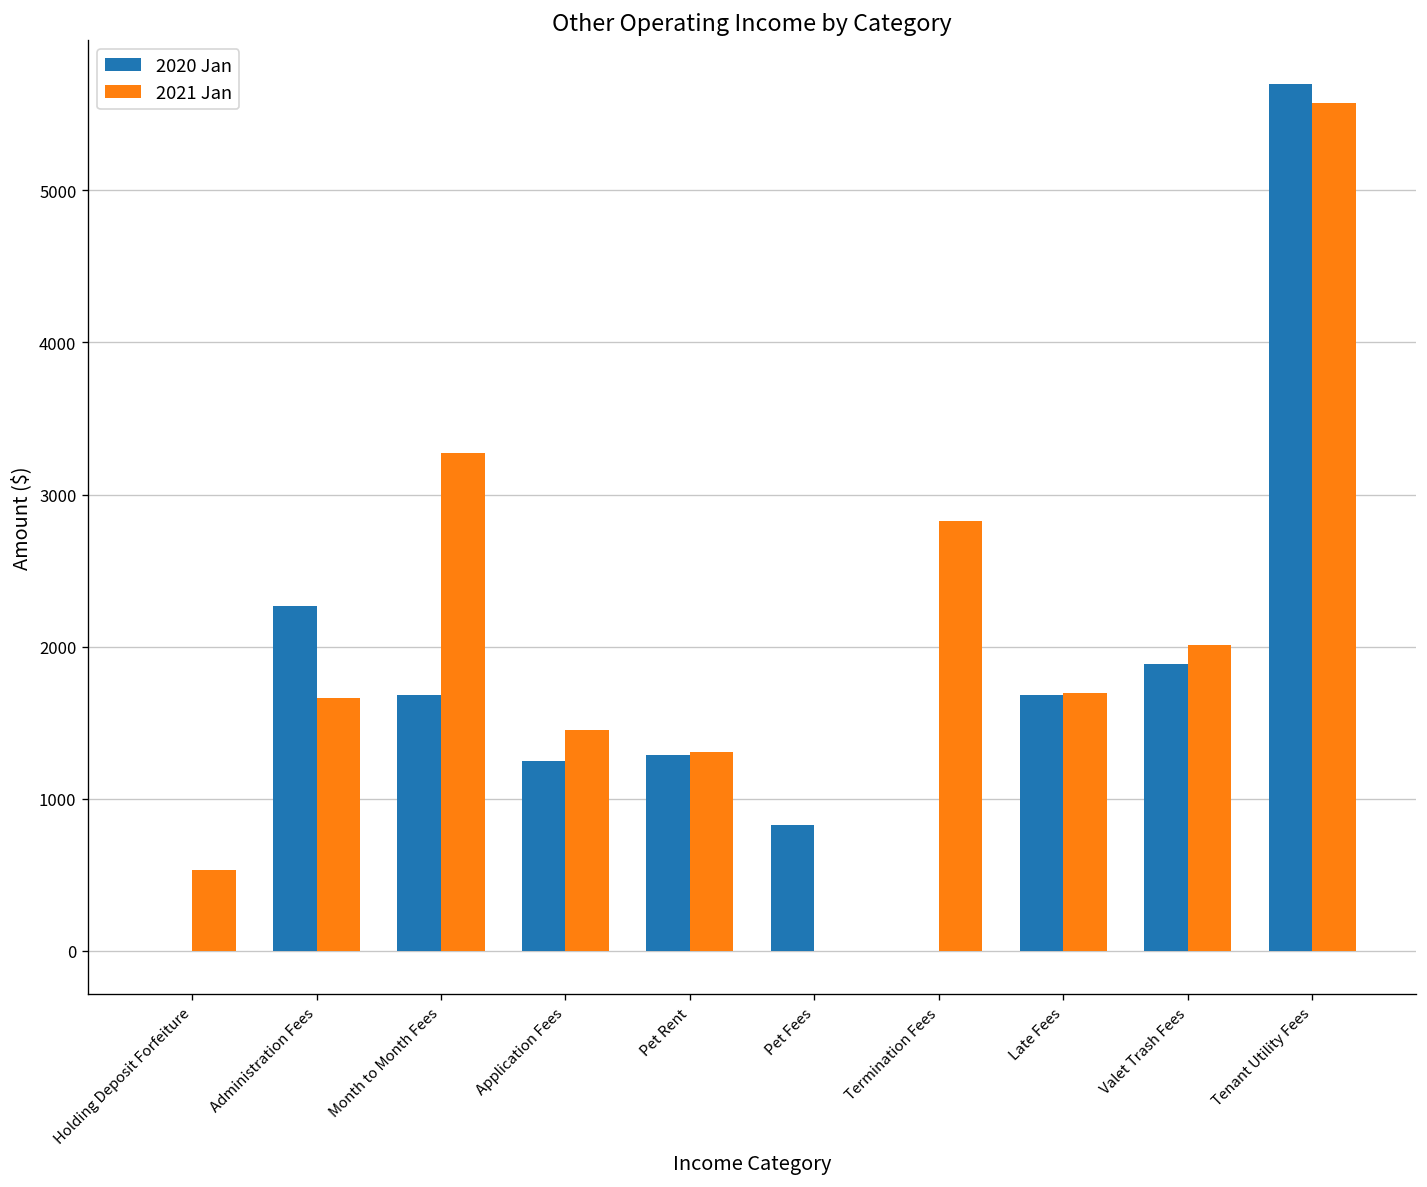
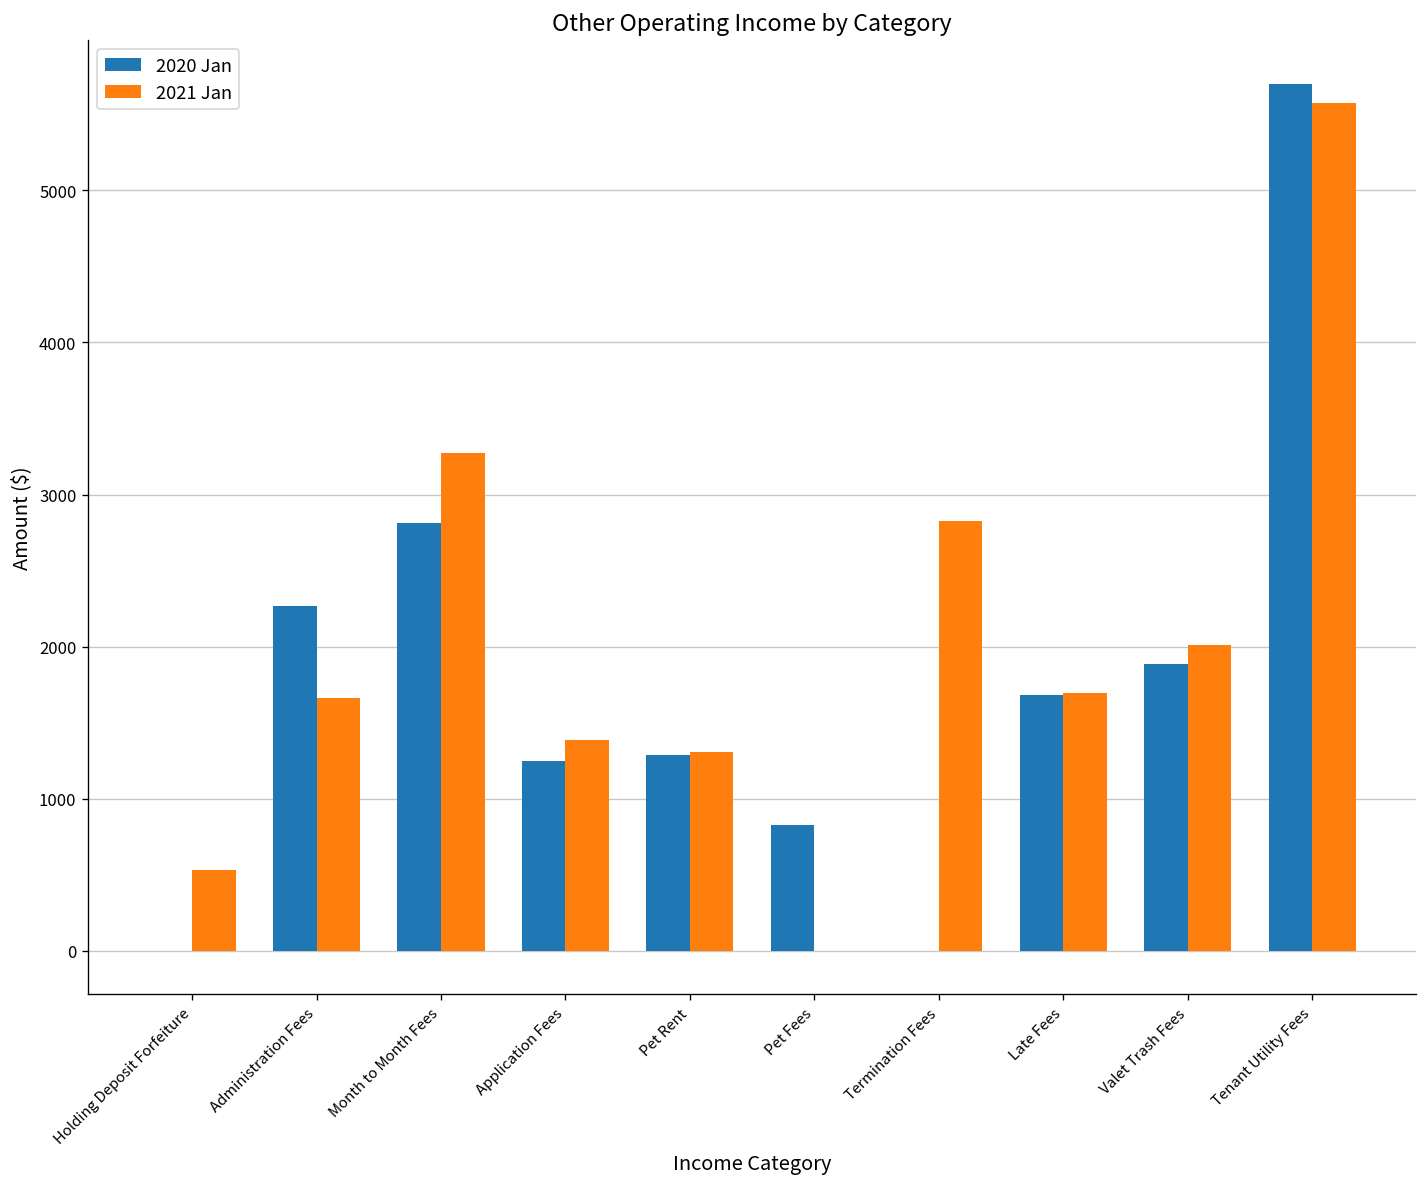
  {
    "2020 Jan": {
      "Administration Fees": 2260,
-     "Month to Month Fees": 1680,
+     "Month to Month Fees": 2810,
      "Application Fees": 1250,
      "Pet Rent": 1290,
      "Pet Fees": 830,
      "Termination Fees": 0,
      "Late Fees": 1690,
      "Valet Trash Fees": 1890,
      "Tenant Utility Fees": 5700
    },
    "2021 Jan": {
      "Holding Deposit Forfeiture": 530,
      "Administration Fees": 1660,
      "Month to Month Fees": 3270,
-     "Application Fees": 1450,
+     "Application Fees": 1380,
      "Pet Rent": 1310,
      "Pet Fees": 0,
      "Termination Fees": 2820,
      "Late Fees": 1700,
      "Valet Trash Fees": 2010,
      "Tenant Utility Fees": 5580
    }
  }
